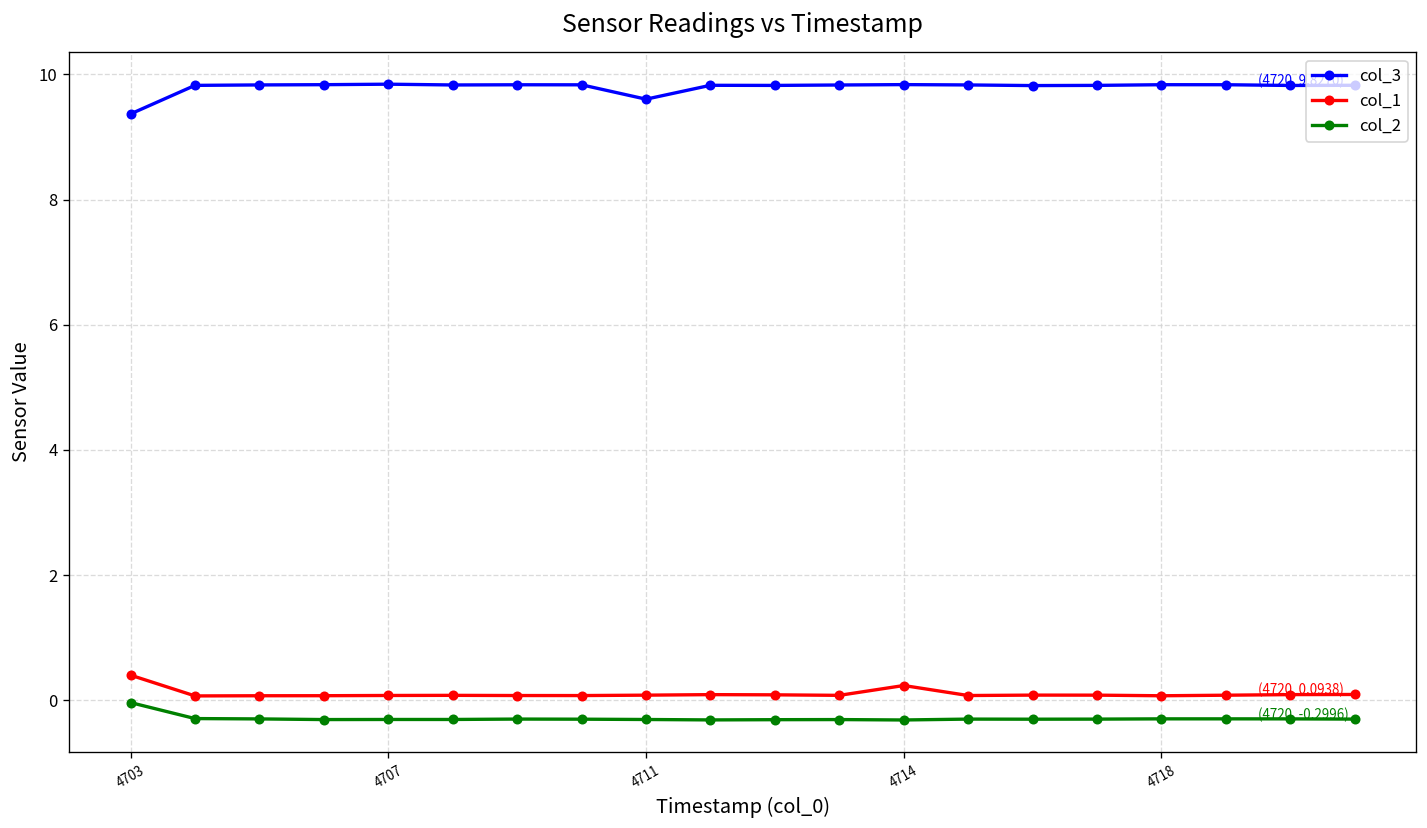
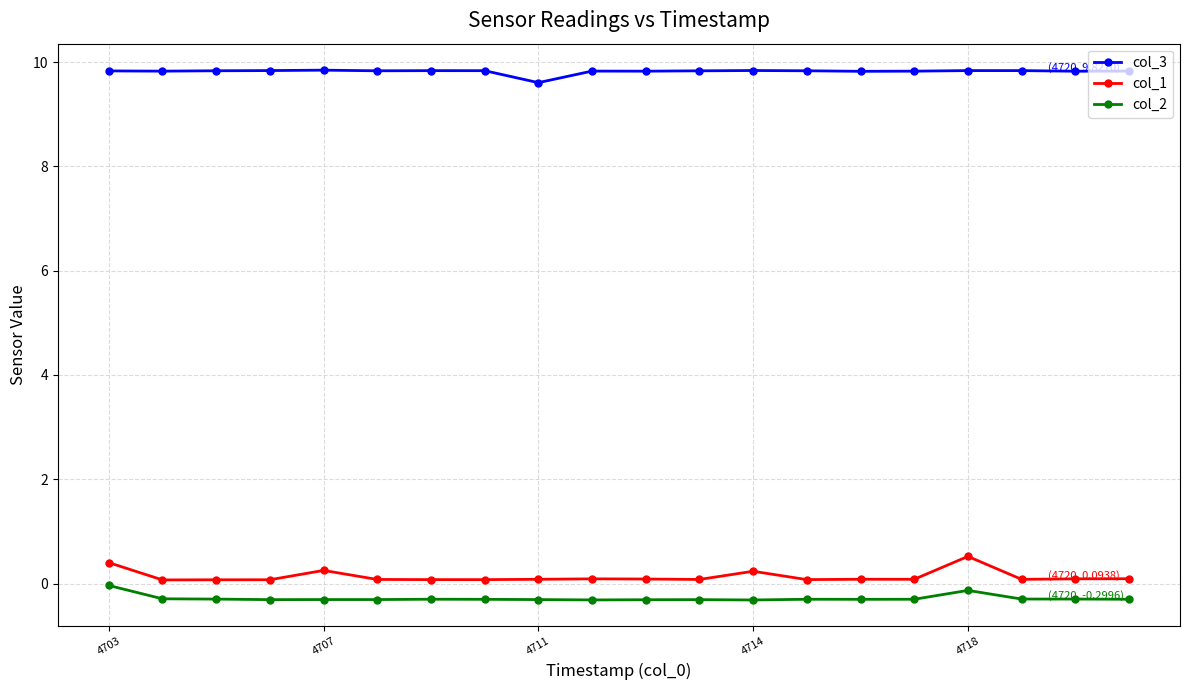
  {
    "col_3": {
-     "4703": 9.4,
+     "4703": 9.8,
      "4707": 9.8,
      "4711": 9.6,
      "4714": 9.8,
      "4718": 9.8
    },
    "col_1": {
      "4703": 0.4,
-     "4707": 0.1,
+     "4707": 0.3,
      "4711": 0.1,
      "4714": 0.2,
-     "4718": 0.1
+     "4718": 0.5
    },
    "col_2": {
      "4703": 0.0,
      "4707": -0.3,
      "4711": -0.3,
      "4714": -0.3,
-     "4718": -0.3
+     "4718": -0.1
    }
  }
